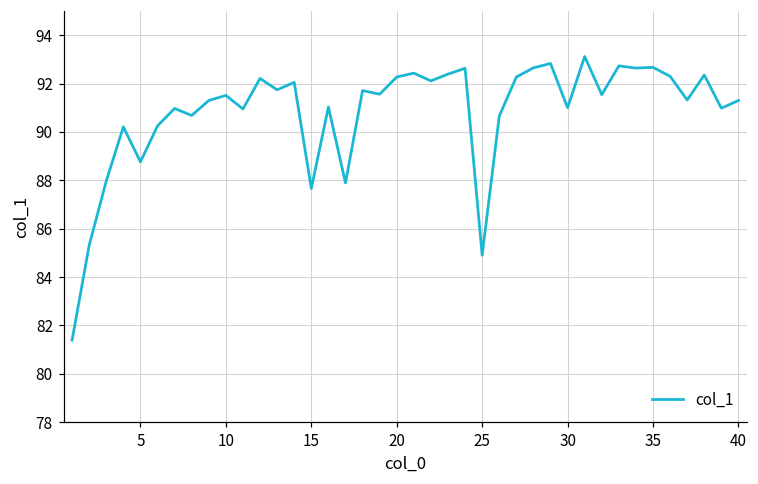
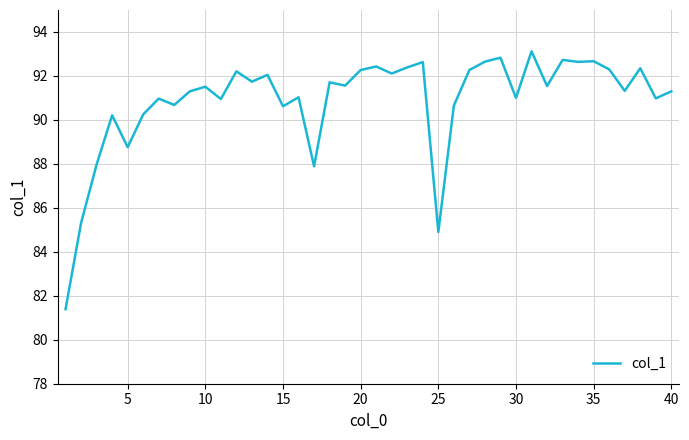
  {
    "5": 88.8,
    "10": 91.5,
-   "15": 87.7,
+   "15": 90.6,
    "20": 92.3,
    "25": 84.9,
    "30": 91.0,
    "35": 92.7,
    "40": 91.3
  }
